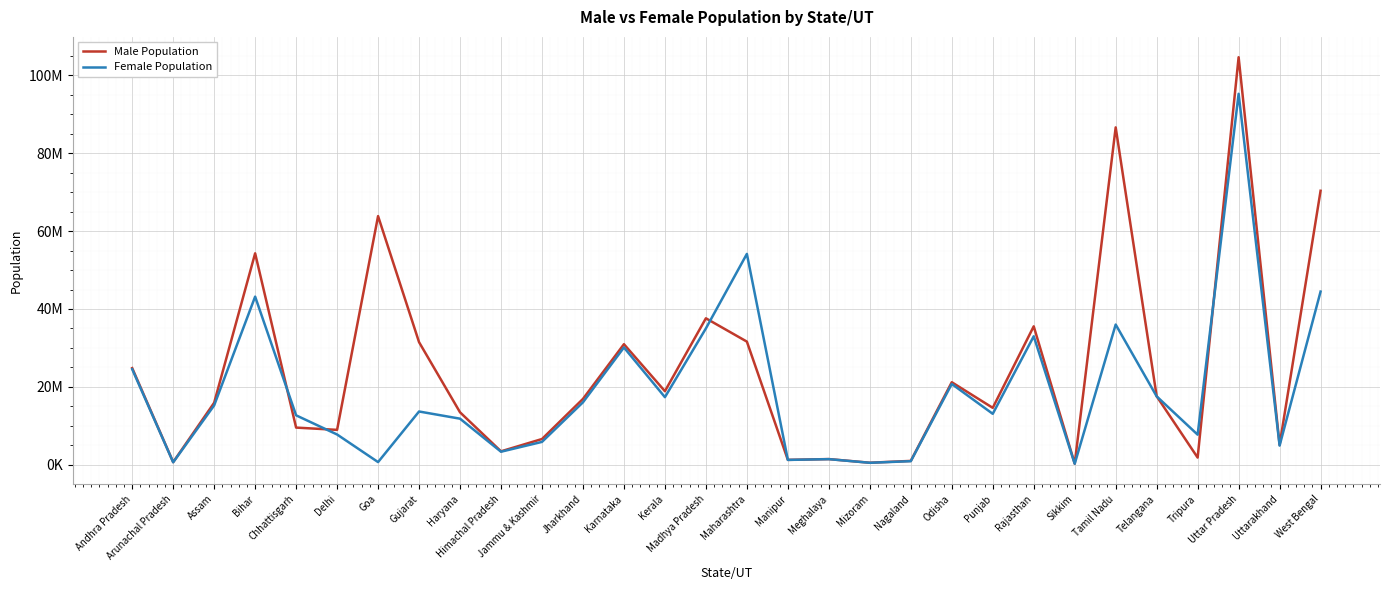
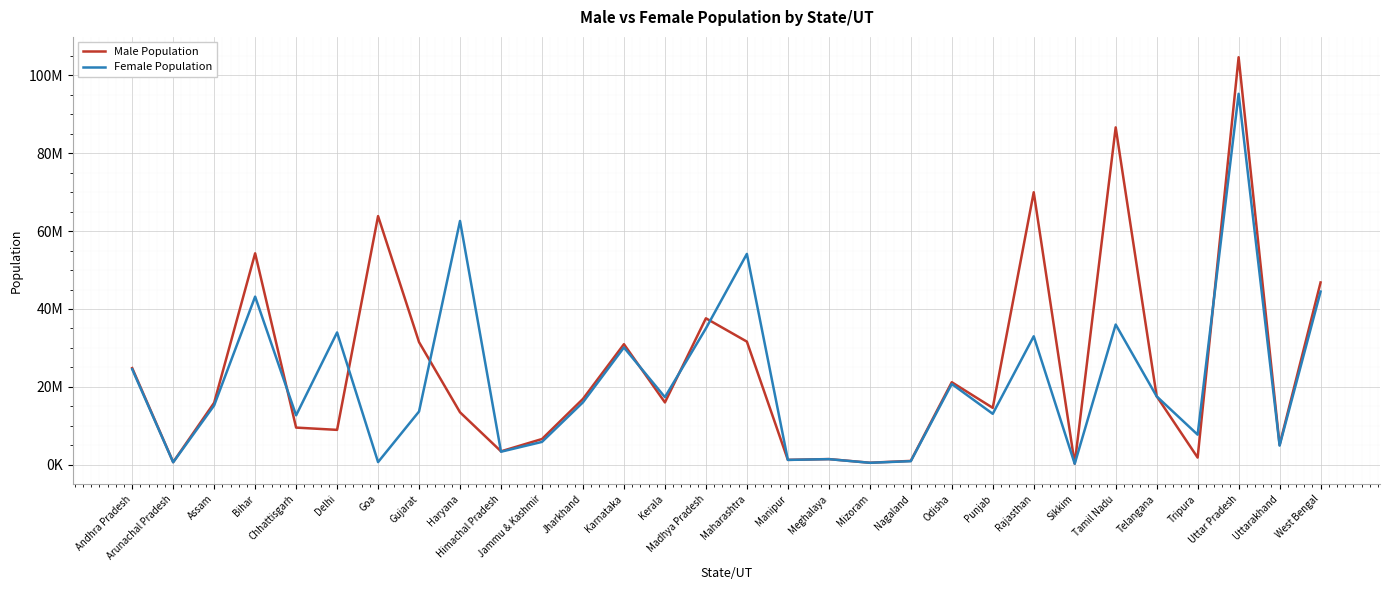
  {
    "Male Population": {
      "Assam": 16000000,
      "Bihar": 54000000,
      "Chhattisgarh": 10000000,
      "Delhi": 9000000,
      "Goa": 64000000,
      "Gujarat": 31000000,
      "Haryana": 13000000,
      "Jammu & Kashmir": 7000000,
      "Jharkhand": 17000000,
      "Karnataka": 31000000,
-     "Kerala": 19000000,
+     "Kerala": 16000000,
      "Madhya Pradesh": 38000000,
      "Maharashtra": 32000000,
      "Punjab": 15000000,
-     "Rajasthan": 36000000,
+     "Rajasthan": 70000000,
      "Tamil Nadu": 87000000,
      "Tripura": 2000000,
      "Uttar Pradesh": 105000000,
-     "West Bengal": 70000000
+     "West Bengal": 47000000
    },
    "Female Population": {
      "Assam": 15000000,
      "Bihar": 43000000,
      "Chhattisgarh": 13000000,
-     "Delhi": 8000000,
+     "Delhi": 34000000,
      "Goa": 1000000,
      "Gujarat": 14000000,
-     "Haryana": 12000000,
+     "Haryana": 63000000,
      "Jammu & Kashmir": 6000000,
      "Jharkhand": 16000000,
      "Karnataka": 30000000,
      "Kerala": 17000000,
      "Madhya Pradesh": 35000000,
      "Maharashtra": 54000000,
      "Punjab": 13000000,
      "Rajasthan": 33000000,
      "Tamil Nadu": 36000000,
      "Tripura": 8000000,
      "Uttar Pradesh": 95000000,
      "West Bengal": 44000000
    }
  }
